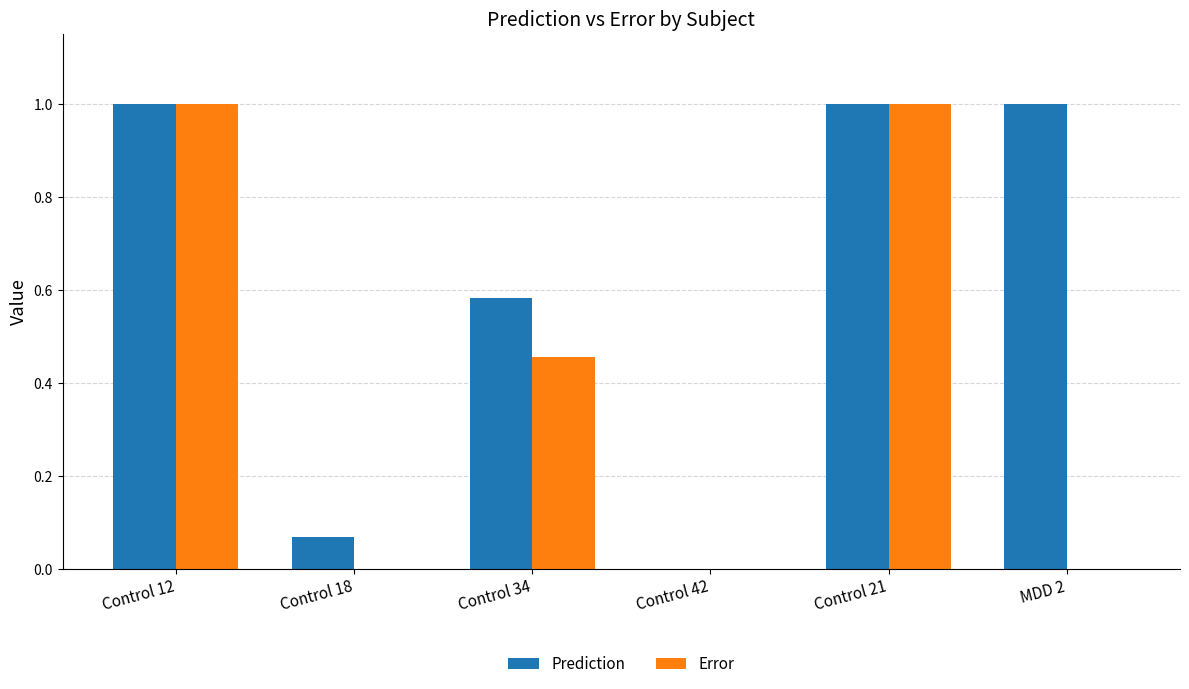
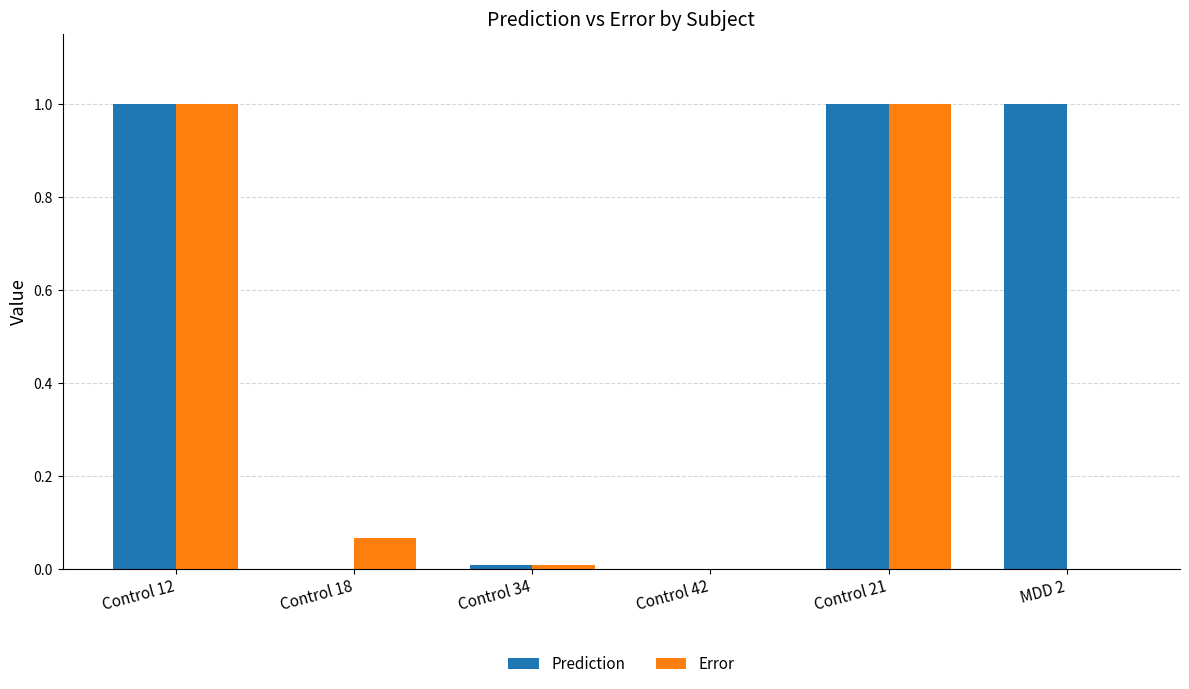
  {
    "Prediction": {
      "Control 12": 1.00,
-     "Control 18": 0.07,
-     "Control 34": 0.58,
+     "Control 18": 0.00,
+     "Control 34": 0.01,
      "Control 21": 1.00,
      "MDD 2": 1.00
    },
    "Error": {
      "Control 12": 1.00,
-     "Control 18": 0.00,
-     "Control 34": 0.46,
+     "Control 18": 0.07,
+     "Control 34": 0.01,
      "Control 21": 1.00,
      "MDD 2": 0.00
    }
  }
